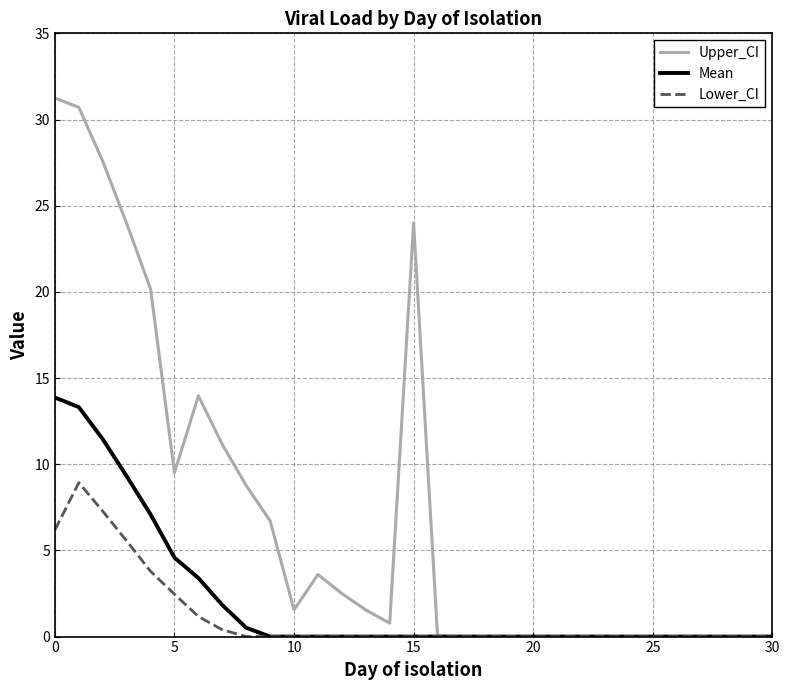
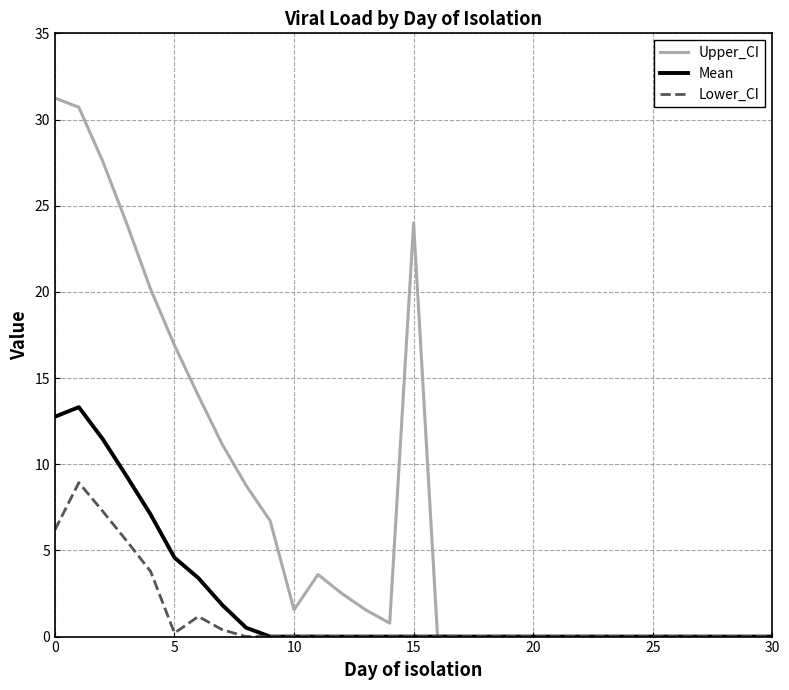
  {
    "Upper_CI": {
      "0": 31.2,
-     "5": 9.5,
+     "5": 16.9,
      "10": 1.5,
      "15": 24.0
    },
    "Mean": {
-     "0": 13.9,
+     "0": 12.8,
      "5": 4.6
    },
    "Lower_CI": {
      "0": 6.2,
-     "5": 2.5
+     "5": 0.2
    }
  }
